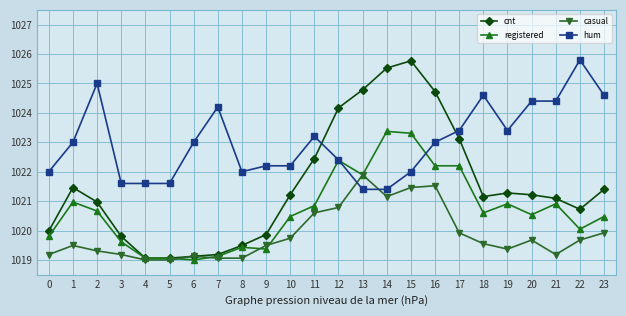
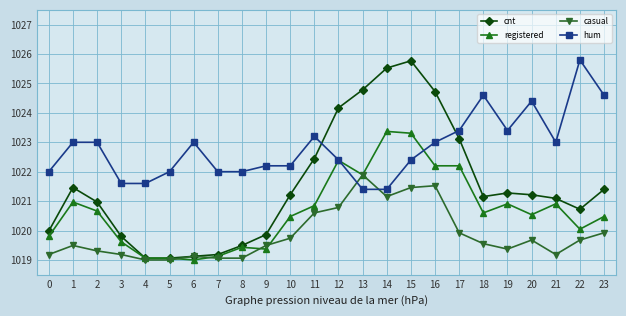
  {
    "hum": {
      "0": 1022.0,
      "1": 1023.0,
-     "2": 1025.0,
+     "2": 1023.0,
      "3": 1021.6,
      "4": 1021.6,
-     "5": 1021.6,
+     "5": 1022.0,
      "6": 1023.0,
-     "7": 1024.2,
+     "7": 1022.0,
      "8": 1022.0,
      "9": 1022.2,
      "10": 1022.2,
      "11": 1023.2,
      "13": 1021.4,
      "14": 1021.4,
-     "15": 1022.0,
+     "15": 1022.4,
      "16": 1023.0,
      "17": 1023.4,
      "18": 1024.6,
      "19": 1023.4,
      "20": 1024.4,
-     "21": 1024.4,
+     "21": 1023.0,
      "22": 1025.8,
      "23": 1024.6
    }
  }
